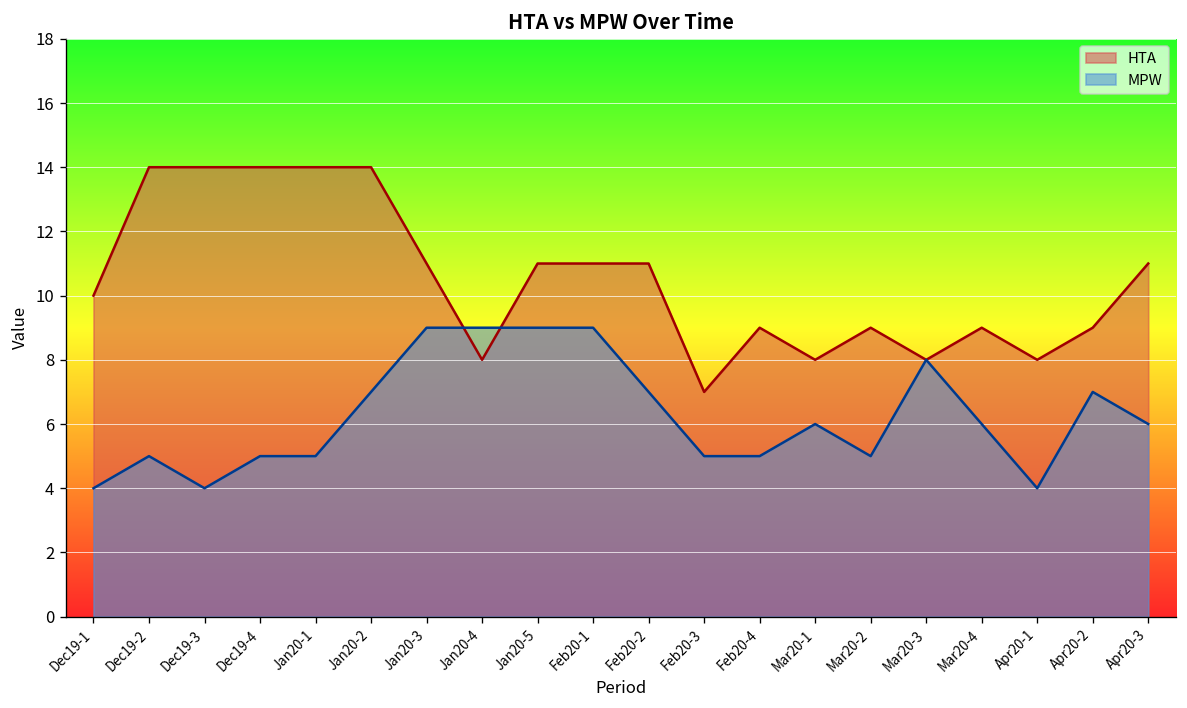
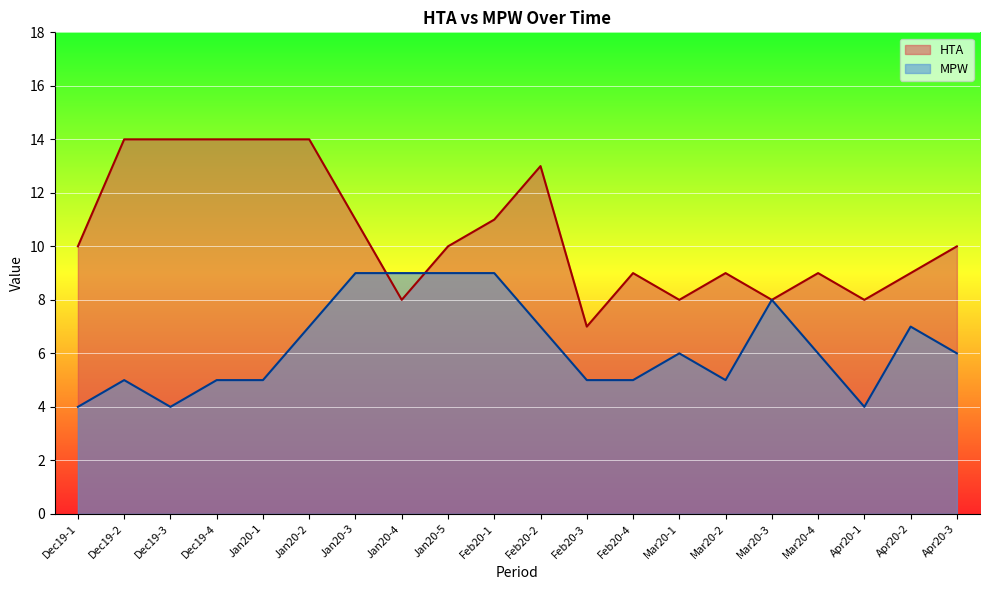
  {
    "HTA": {
      "Dec19-1": 10,
      "Dec19-2": 14,
      "Dec19-3": 14,
      "Dec19-4": 14,
      "Jan20-1": 14,
      "Jan20-2": 14,
      "Jan20-3": 11,
      "Jan20-4": 8,
-     "Jan20-5": 11,
+     "Jan20-5": 10,
      "Feb20-1": 11,
-     "Feb20-2": 11,
+     "Feb20-2": 13,
      "Feb20-3": 7,
      "Feb20-4": 9,
      "Mar20-1": 8,
      "Mar20-2": 9,
      "Mar20-4": 9,
      "Apr20-1": 8,
      "Apr20-2": 9,
-     "Apr20-3": 11
+     "Apr20-3": 10
    },
    "MPW": {
      "Dec19-1": 4,
      "Dec19-2": 5,
      "Dec19-3": 4,
      "Dec19-4": 5,
      "Jan20-1": 5,
      "Jan20-2": 7,
      "Jan20-3": 9,
      "Jan20-4": 9,
      "Jan20-5": 9,
      "Feb20-1": 9,
      "Feb20-2": 7,
      "Feb20-3": 5,
      "Feb20-4": 5,
      "Mar20-1": 6,
      "Mar20-2": 5,
      "Mar20-4": 6,
      "Apr20-1": 4,
      "Apr20-2": 7,
      "Apr20-3": 6
    }
  }
